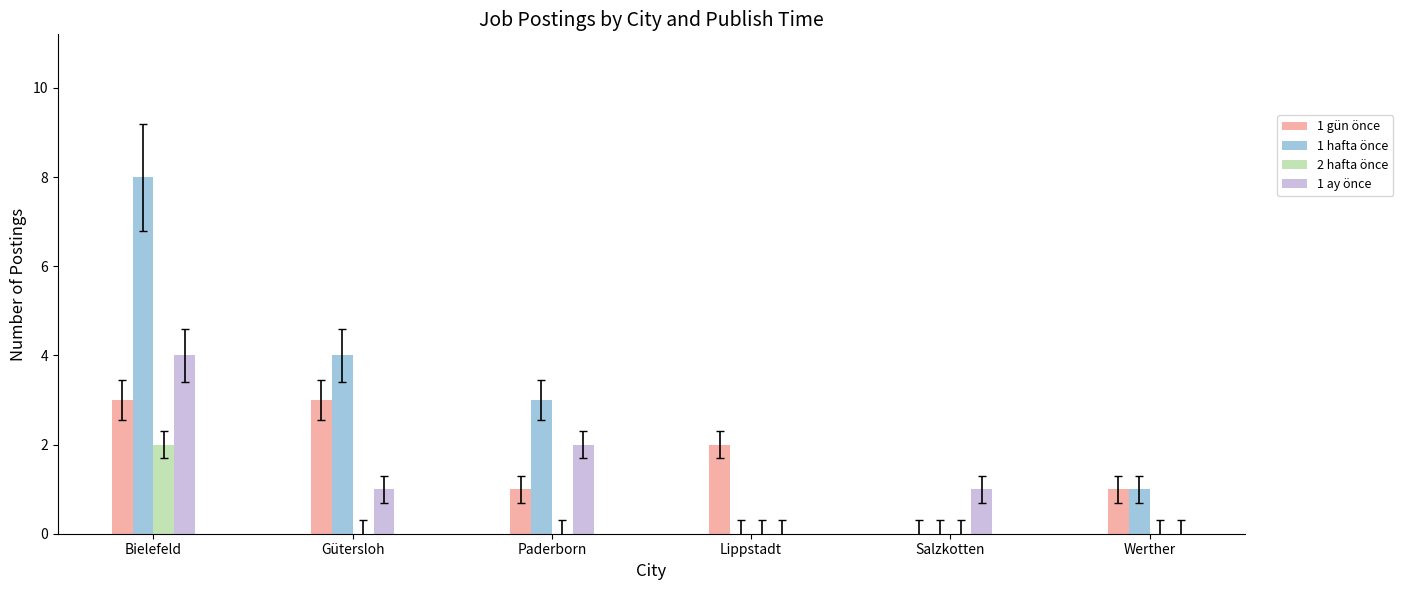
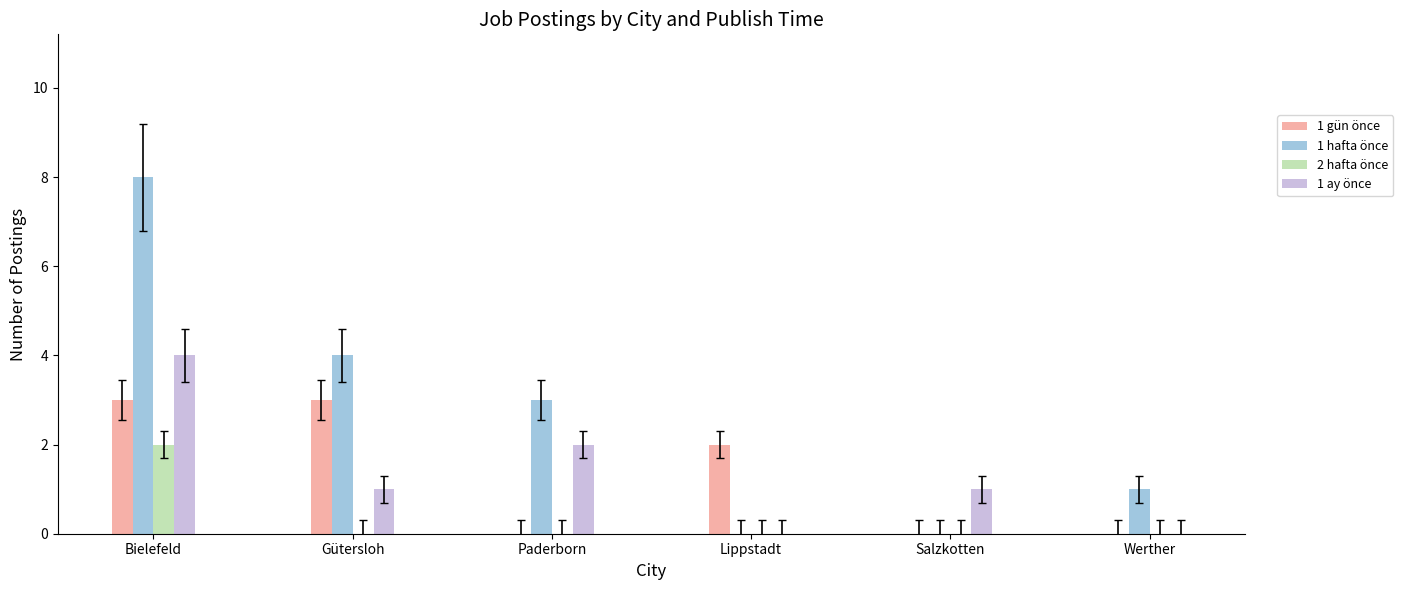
  {
    "1 gün önce": {
      "Bielefeld": 3,
      "Gütersloh": 3,
-     "Paderborn": 1,
+     "Paderborn": 0,
      "Lippstadt": 2,
      "Salzkotten": 0,
-     "Werther": 1
+     "Werther": 0
    },
    "2 hafta önce": {
      "Bielefeld": 2,
      "Gütersloh": 0,
      "Paderborn": 0,
      "Lippstadt": 0,
      "Salzkotten": 0,
      "Werther": 0
    }
  }
